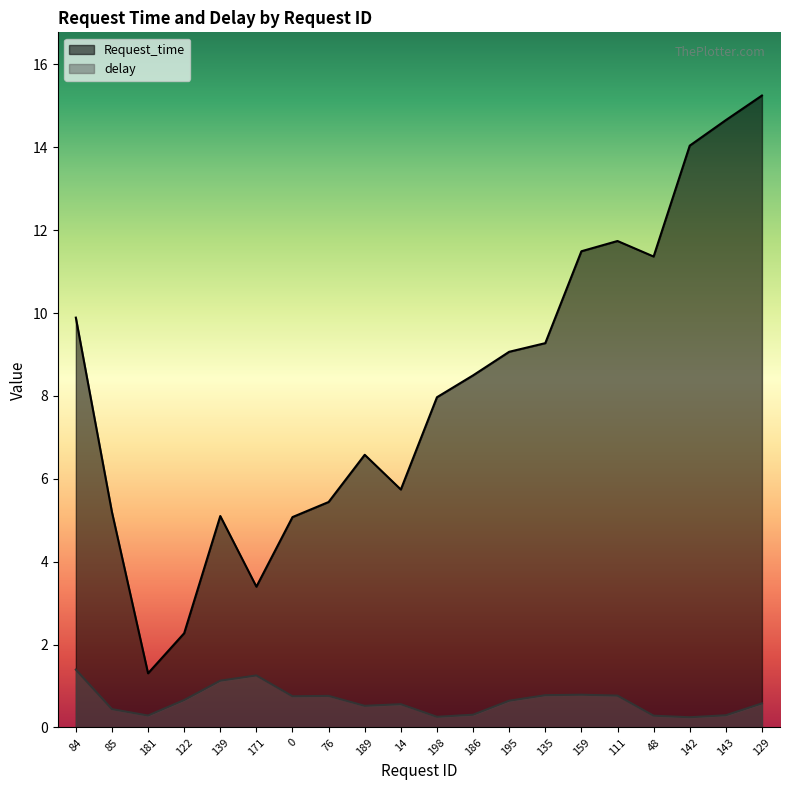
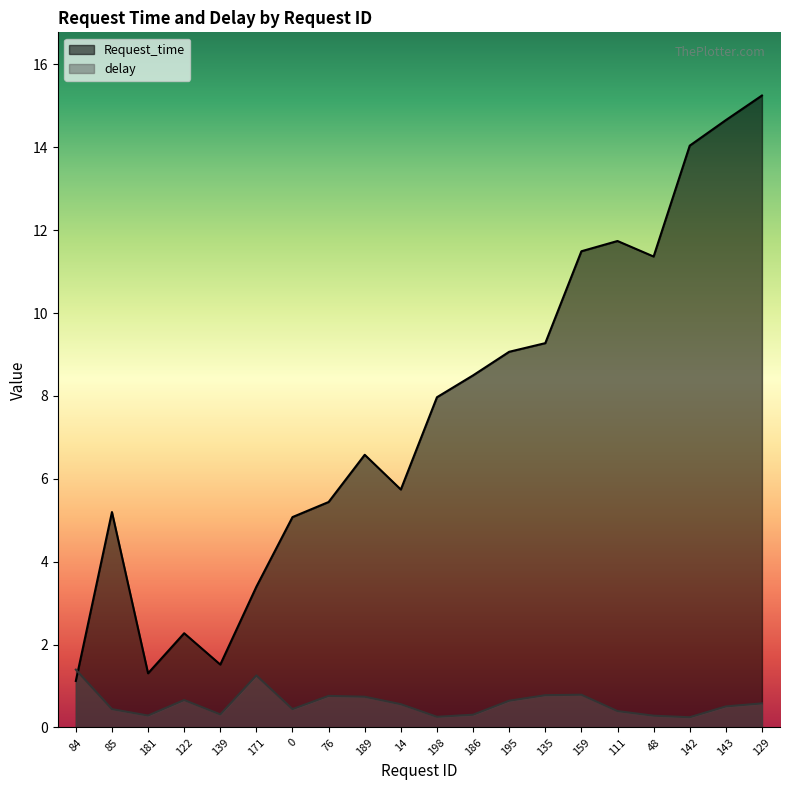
  {
    "Request_time": {
-     "84": 9.9,
+     "84": 1.1,
      "85": 5.2,
      "181": 1.3,
      "122": 2.3,
-     "139": 5.1,
+     "139": 1.5,
      "171": 3.4,
      "0": 5.1,
      "76": 5.4,
      "189": 6.6,
      "14": 5.7,
      "198": 8.0,
      "186": 8.5,
      "195": 9.1,
      "135": 9.3,
      "159": 11.5,
      "111": 11.7,
      "48": 11.4,
      "142": 14.0,
      "143": 14.7,
      "129": 15.2
    },
    "delay": {
      "84": 1.4,
      "85": 0.4,
      "181": 0.3,
      "122": 0.7,
-     "139": 1.1,
+     "139": 0.3,
      "171": 1.3,
-     "0": 0.8,
+     "0": 0.4,
      "76": 0.8,
-     "189": 0.5,
+     "189": 0.7,
      "14": 0.6,
      "198": 0.3,
      "186": 0.3,
      "195": 0.6,
      "135": 0.8,
      "159": 0.8,
-     "111": 0.8,
+     "111": 0.4,
      "48": 0.3,
      "142": 0.2,
-     "143": 0.3,
+     "143": 0.5,
      "129": 0.6
    }
  }
